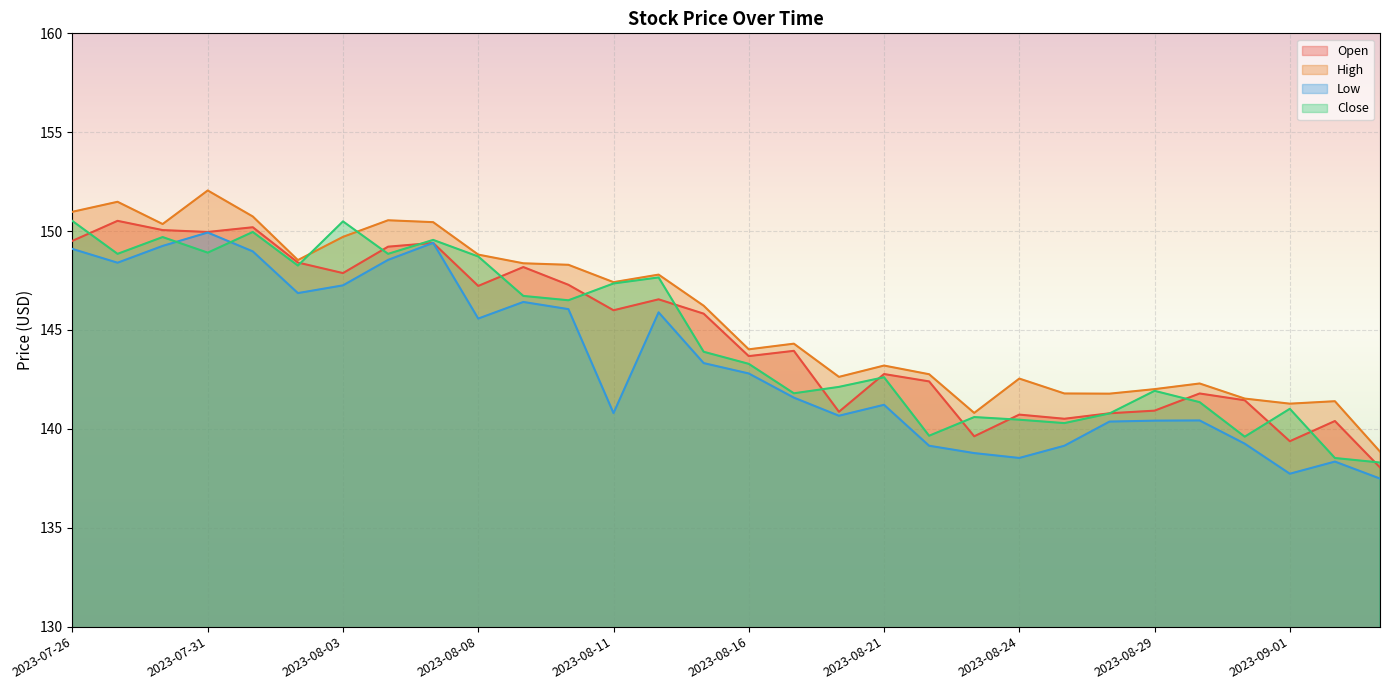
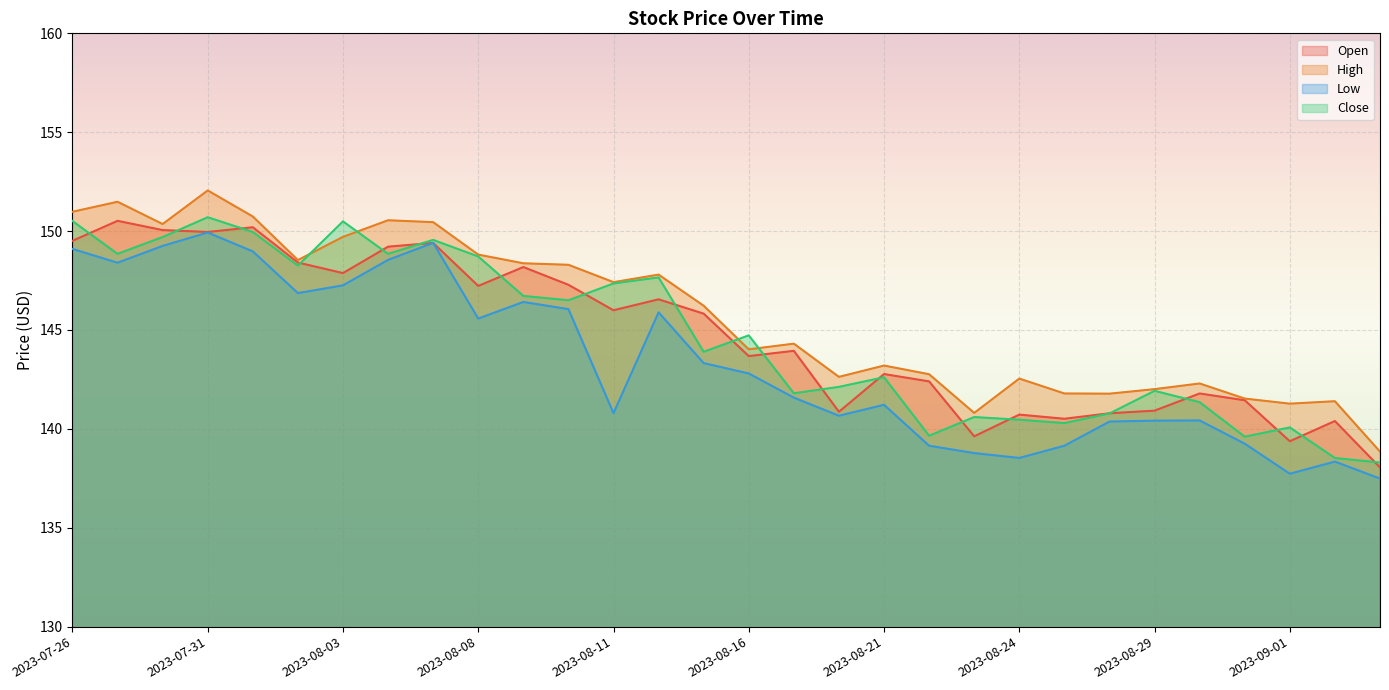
  {
    "Low": {
      "2023-07-26": 149.1,
      "2023-08-03": 147.3,
      "2023-08-08": 145.6,
      "2023-08-11": 140.8,
      "2023-08-16": 142.8,
      "2023-08-21": 141.2,
      "2023-08-24": 138.5,
      "2023-08-29": 140.4,
      "2023-09-01": 137.7
    },
    "Close": {
      "2023-07-26": 150.5,
-     "2023-07-31": 148.9,
+     "2023-07-31": 150.7,
      "2023-08-03": 150.5,
-     "2023-08-16": 143.3,
+     "2023-08-16": 144.7,
      "2023-08-21": 142.6,
      "2023-08-24": 140.5,
-     "2023-09-01": 141.0
+     "2023-09-01": 140.1
    }
  }
